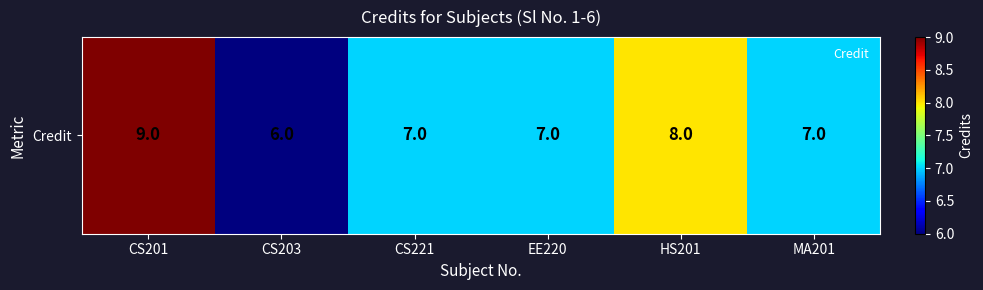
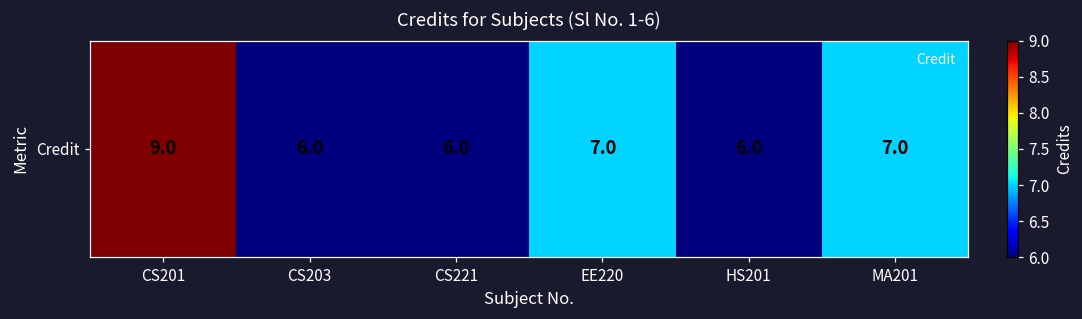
  {
    "Credit": {
      "CS201": 9.0,
      "CS203": 6.0,
-     "CS221": 7.0,
+     "CS221": 6.0,
      "EE220": 7.0,
-     "HS201": 8.0,
+     "HS201": 6.0,
      "MA201": 7.0
    }
  }
